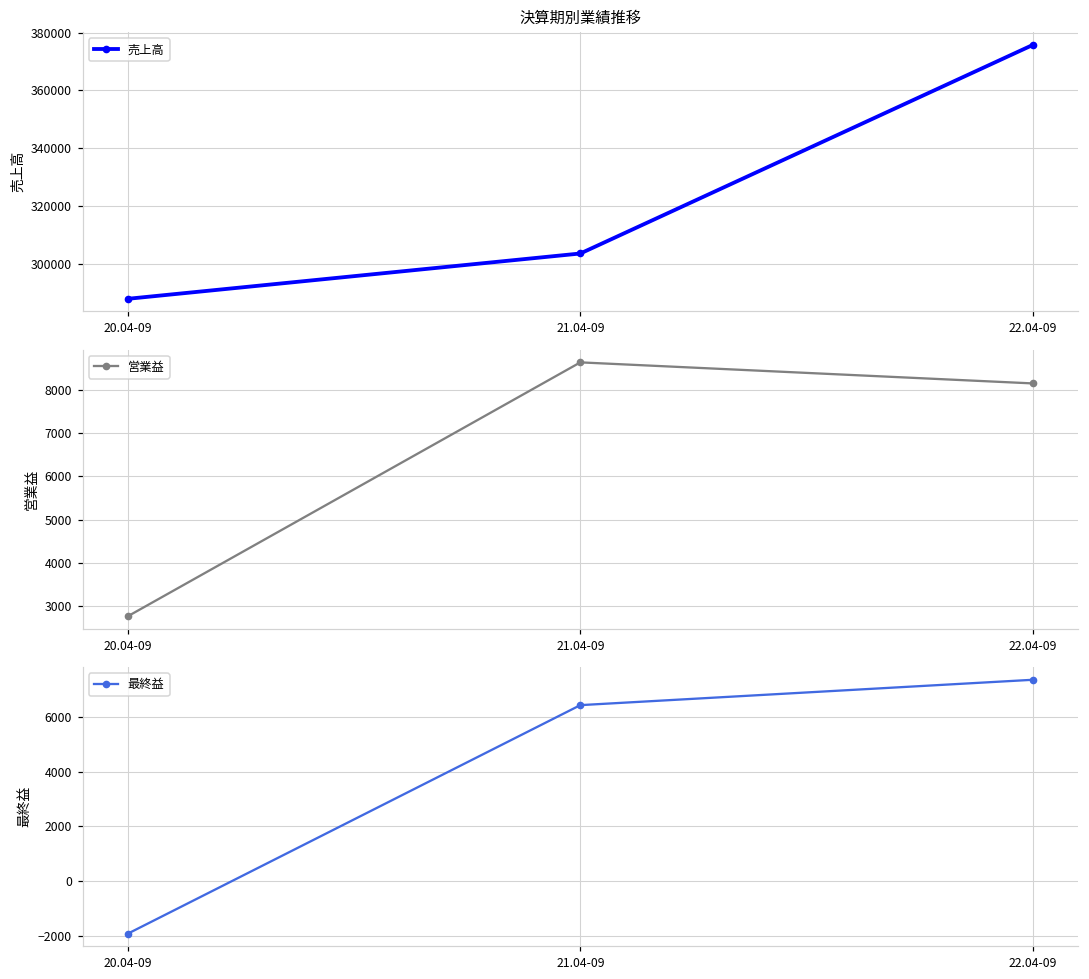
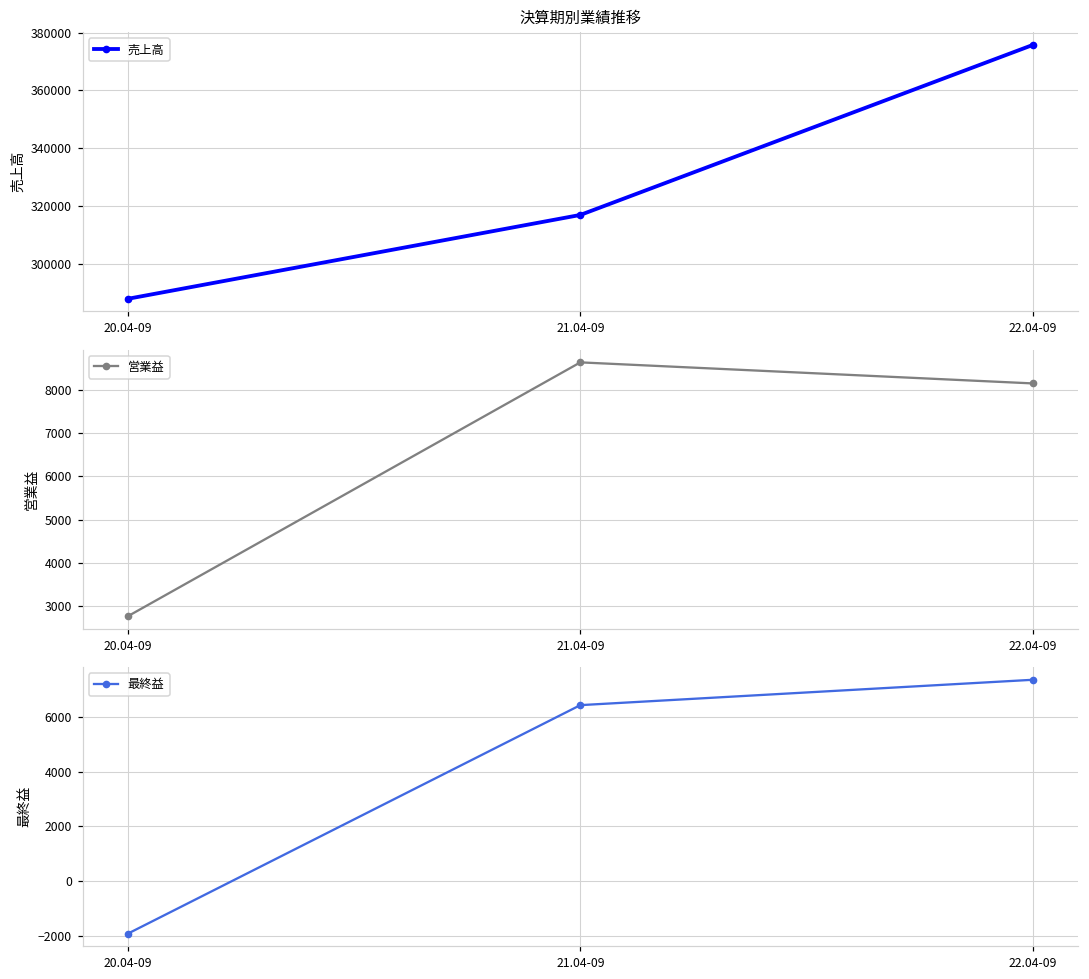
  {
    "決算期別業績推移": {
      "20.04-09": 288000,
-     "21.04-09": 304000,
+     "21.04-09": 317000,
      "22.04-09": 376000
    }
  }
